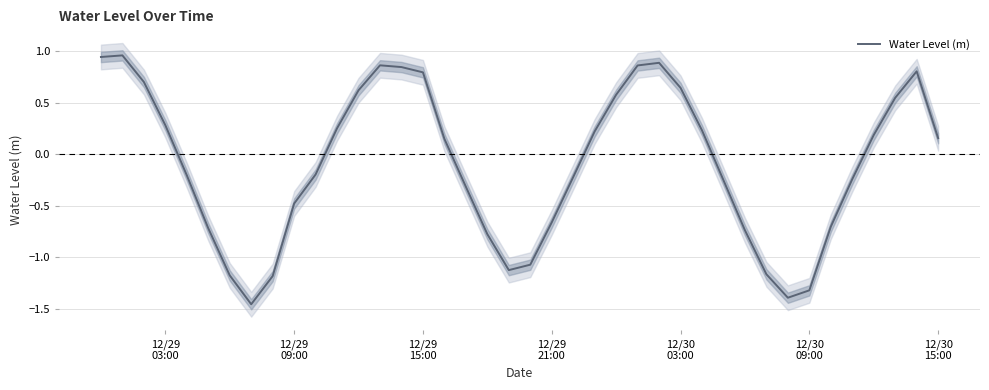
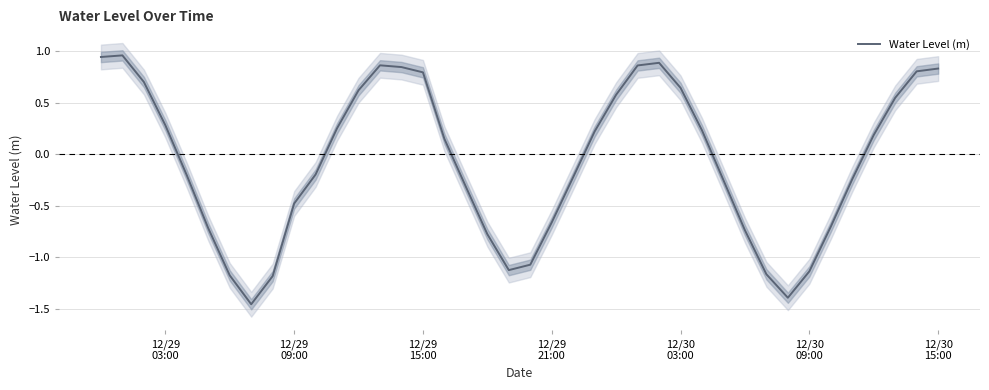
  {
    "Water Level (m)": {
      "12/29 03:00": 0.28,
      "12/29 09:00": -0.48,
      "12/29 15:00": 0.79,
      "12/29 21:00": -0.66,
      "12/30 03:00": 0.64,
-     "12/30 09:00": -1.32,
-     "12/30 15:00": 0.16
+     "12/30 09:00": -1.14,
+     "12/30 15:00": 0.83
    }
  }
